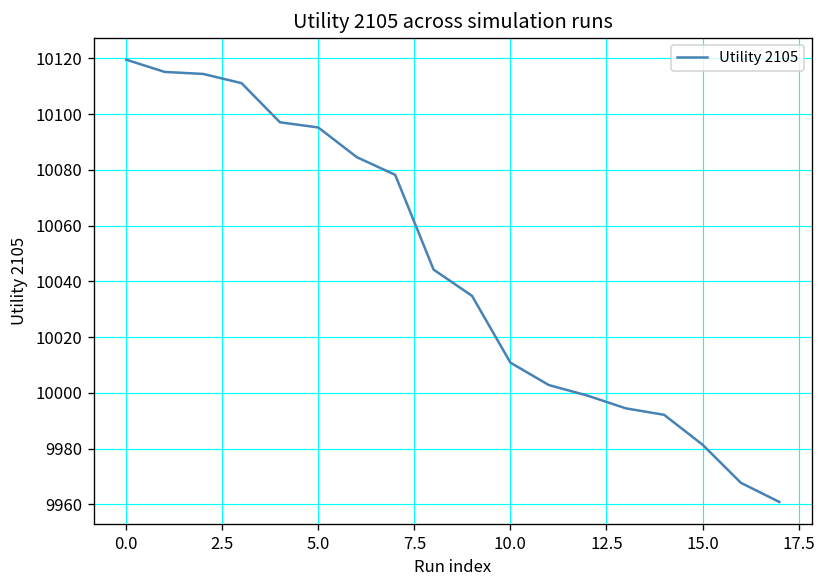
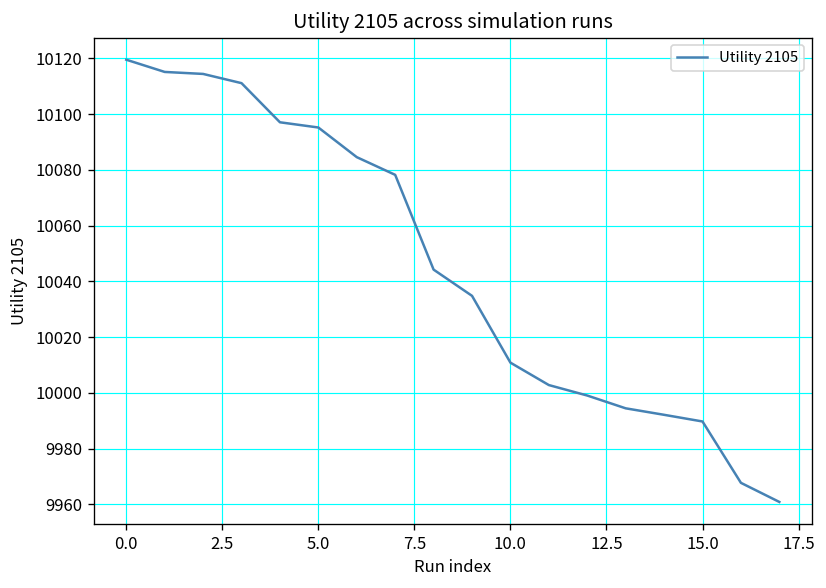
  {
    "0.0": 10119,
    "5.0": 10095,
    "10.0": 10011,
-   "15.0": 9981
+   "15.0": 9990
  }
